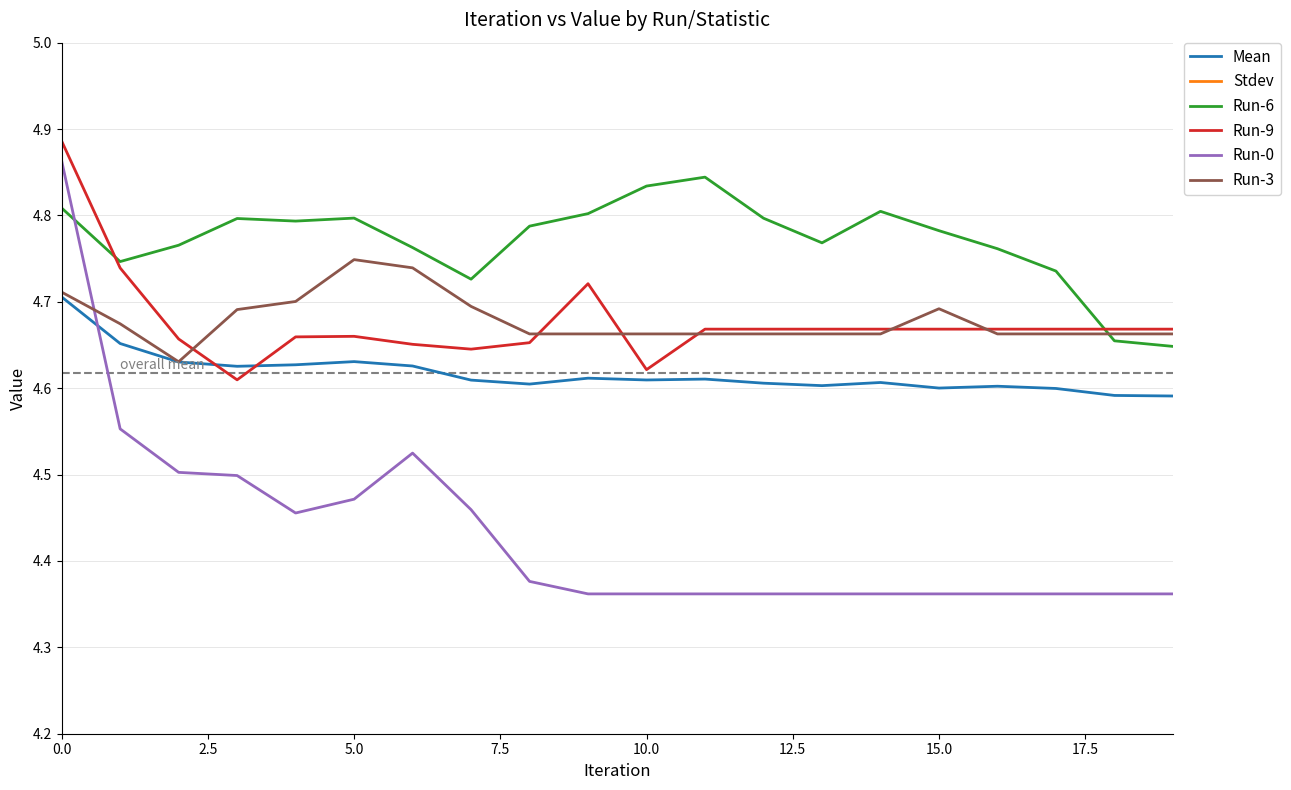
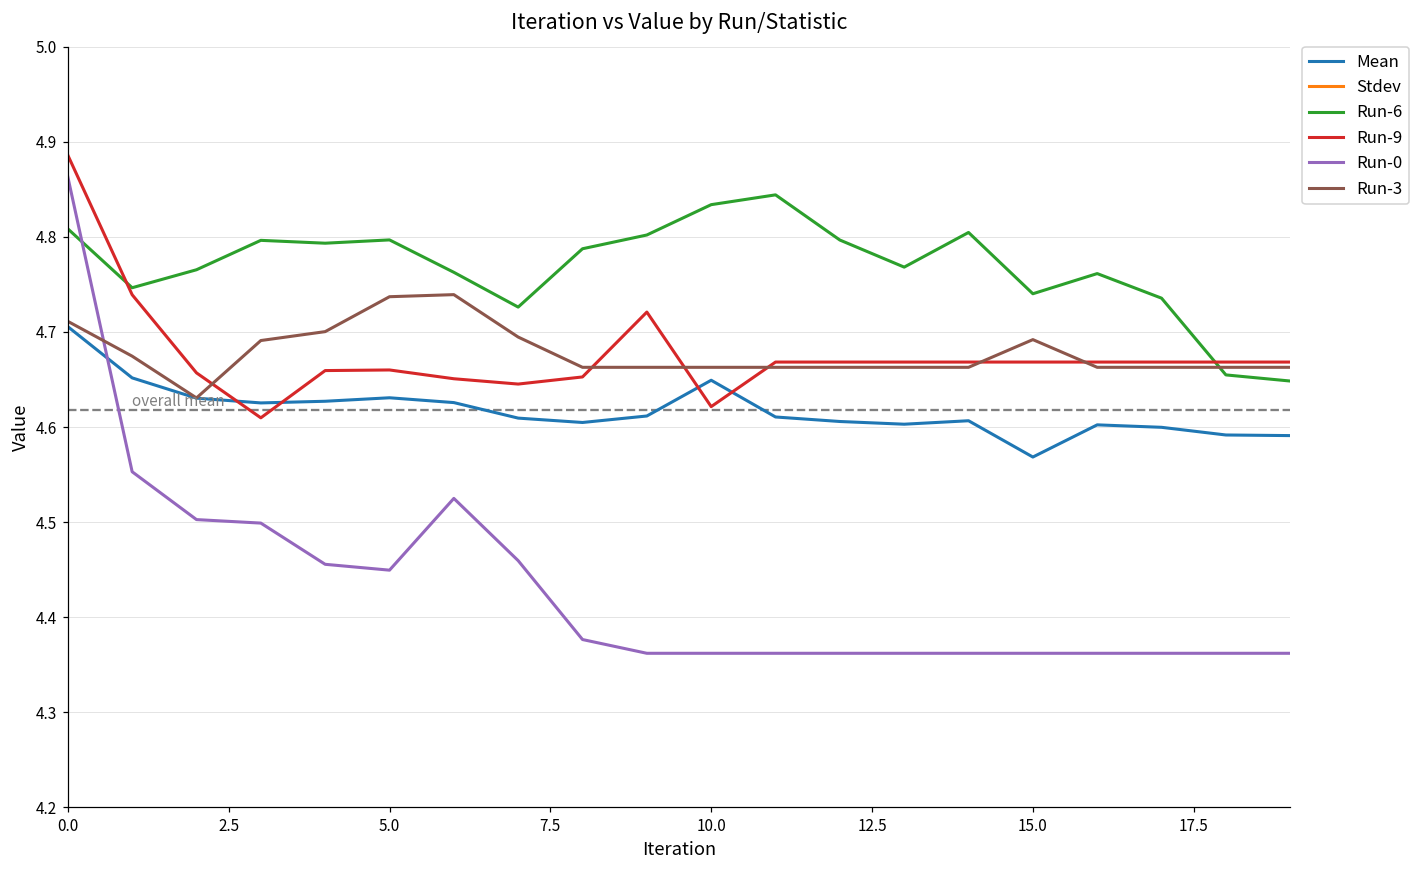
  {
    "Mean": {
      "0.0": 4.71,
      "5.0": 4.63,
-     "10.0": 4.61,
-     "15.0": 4.60
+     "10.0": 4.65,
+     "15.0": 4.57
    },
    "Run-6": {
      "0.0": 4.81,
      "5.0": 4.80,
      "10.0": 4.83,
-     "15.0": 4.78
+     "15.0": 4.74
    },
    "Run-9": {
      "0.0": 4.89,
      "5.0": 4.66,
      "10.0": 4.62,
      "15.0": 4.67
    },
    "Run-0": {
      "0.0": 4.86,
-     "5.0": 4.47,
+     "5.0": 4.45,
      "10.0": 4.36,
      "15.0": 4.36
    },
    "Run-3": {
      "0.0": 4.71,
-     "5.0": 4.75,
+     "5.0": 4.74,
      "10.0": 4.66,
      "15.0": 4.69
    }
  }
